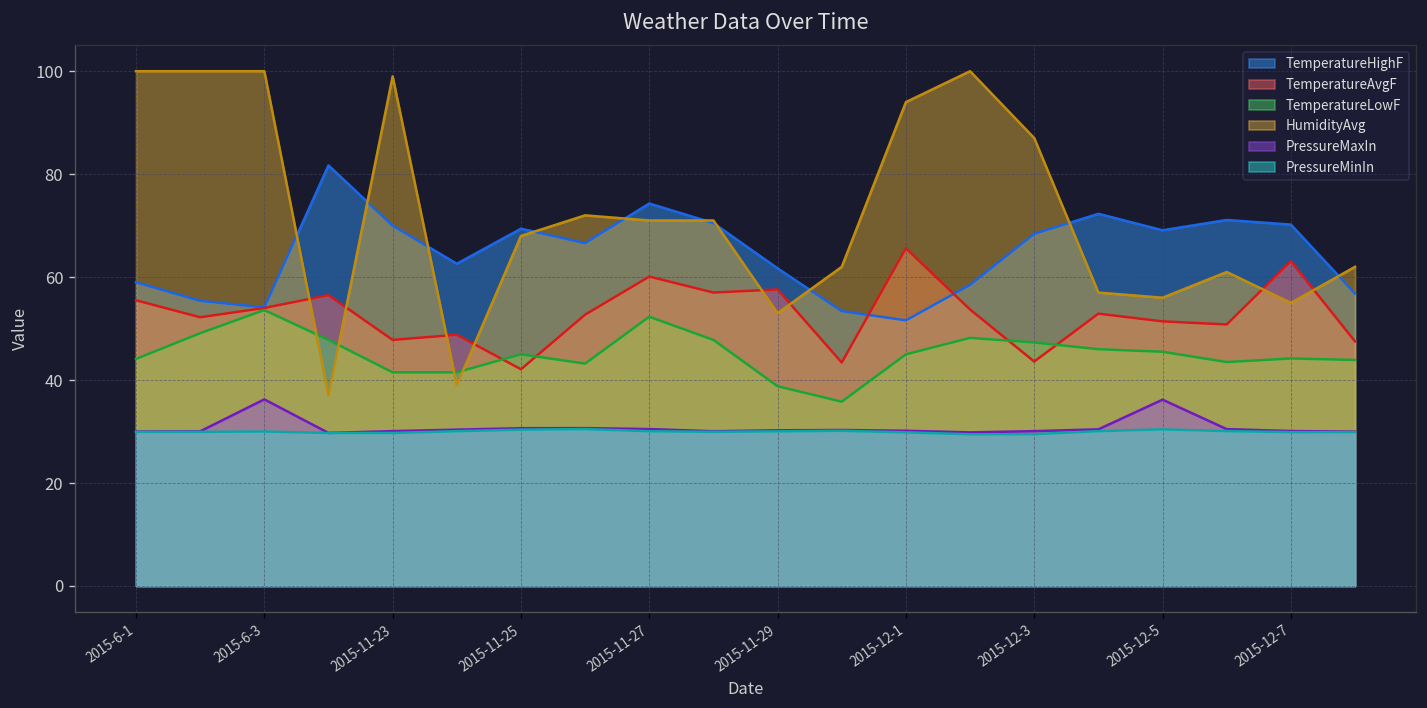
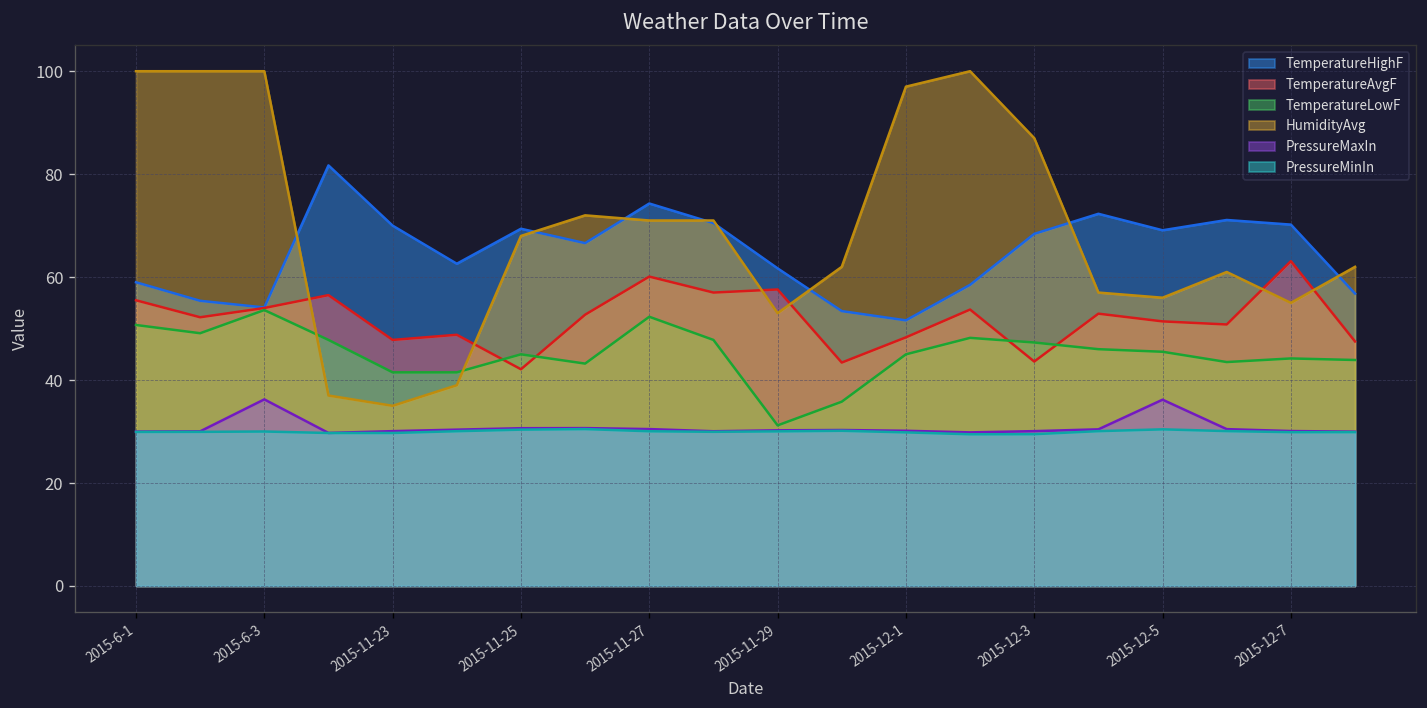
  {
    "TemperatureAvgF": {
      "2015-6-1": 56,
      "2015-11-23": 48,
      "2015-11-25": 42,
      "2015-11-27": 60,
      "2015-11-29": 58,
-     "2015-12-1": 66,
+     "2015-12-1": 48,
      "2015-12-3": 44,
      "2015-12-5": 51,
      "2015-12-7": 63
    },
    "TemperatureLowF": {
-     "2015-6-1": 44,
+     "2015-6-1": 51,
      "2015-11-23": 42,
      "2015-11-25": 45,
      "2015-11-27": 52,
-     "2015-11-29": 39,
+     "2015-11-29": 31,
      "2015-12-1": 45,
      "2015-12-3": 47,
      "2015-12-5": 46,
      "2015-12-7": 44
    },
    "HumidityAvg": {
      "2015-6-1": 100,
      "2015-6-3": 100,
-     "2015-11-23": 99,
+     "2015-11-23": 35,
      "2015-11-25": 68,
      "2015-11-27": 71,
      "2015-11-29": 53,
-     "2015-12-1": 94,
+     "2015-12-1": 97,
      "2015-12-3": 87,
      "2015-12-5": 56,
      "2015-12-7": 55
    },
    "PressureMaxIn": {
      "2015-6-3": 36,
      "2015-12-5": 36
    }
  }
